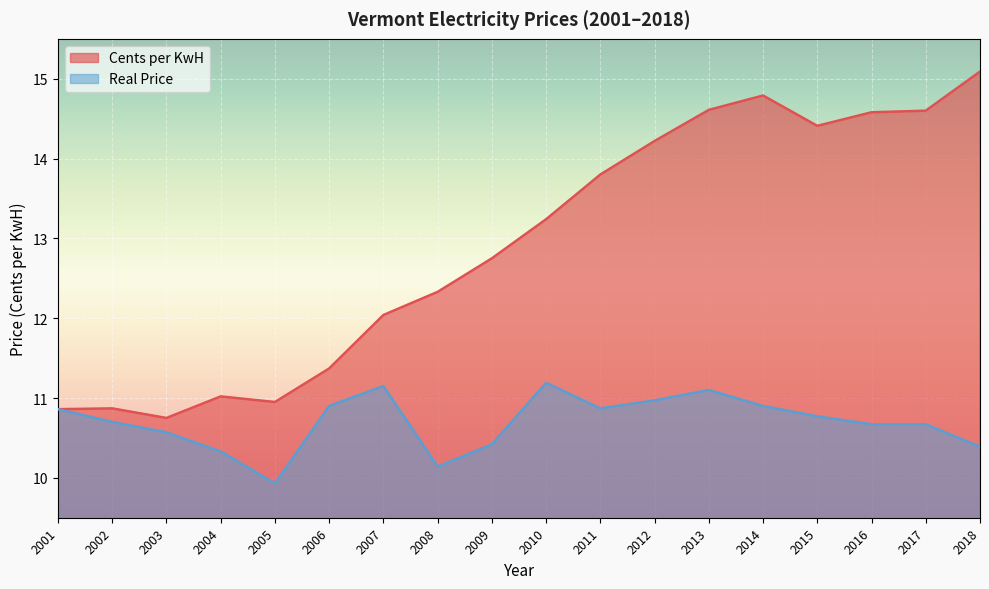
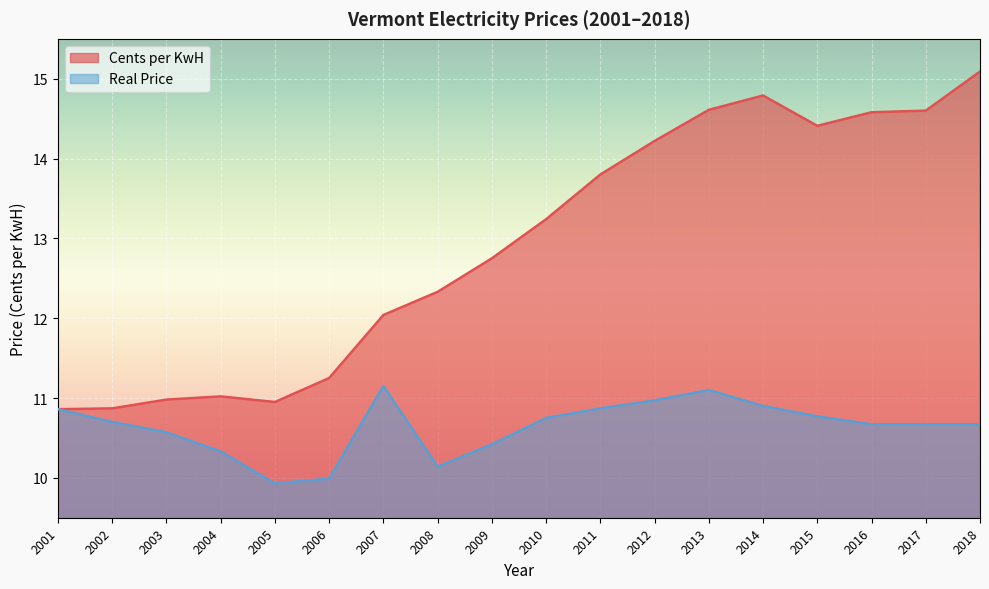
  {
    "Cents per KwH": {
      "2002": 10.9,
-     "2003": 10.8,
+     "2003": 11.0,
      "2004": 11.0,
      "2005": 11.0,
-     "2006": 11.4,
+     "2006": 11.3,
      "2007": 12.0,
      "2008": 12.3,
      "2009": 12.8,
      "2010": 13.2,
      "2011": 13.8,
      "2012": 14.2,
      "2013": 14.6,
      "2014": 14.8,
      "2015": 14.4,
      "2016": 14.6,
      "2017": 14.6,
      "2018": 15.1
    },
    "Real Price": {
      "2002": 10.7,
      "2003": 10.6,
      "2004": 10.3,
      "2005": 9.9,
-     "2006": 10.9,
+     "2006": 10.0,
      "2007": 11.2,
      "2008": 10.1,
      "2009": 10.4,
-     "2010": 11.2,
+     "2010": 10.8,
      "2011": 10.9,
      "2012": 11.0,
      "2013": 11.1,
      "2014": 10.9,
      "2015": 10.8,
      "2016": 10.7,
      "2017": 10.7,
-     "2018": 10.4
+     "2018": 10.7
    }
  }
